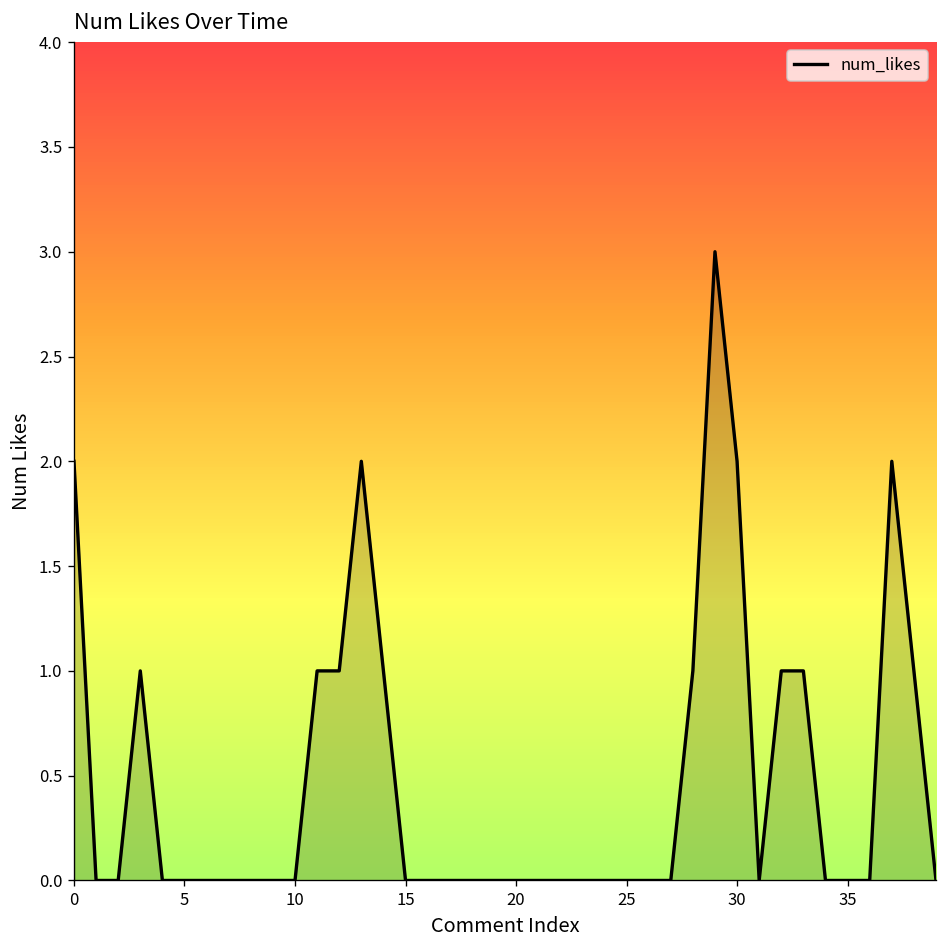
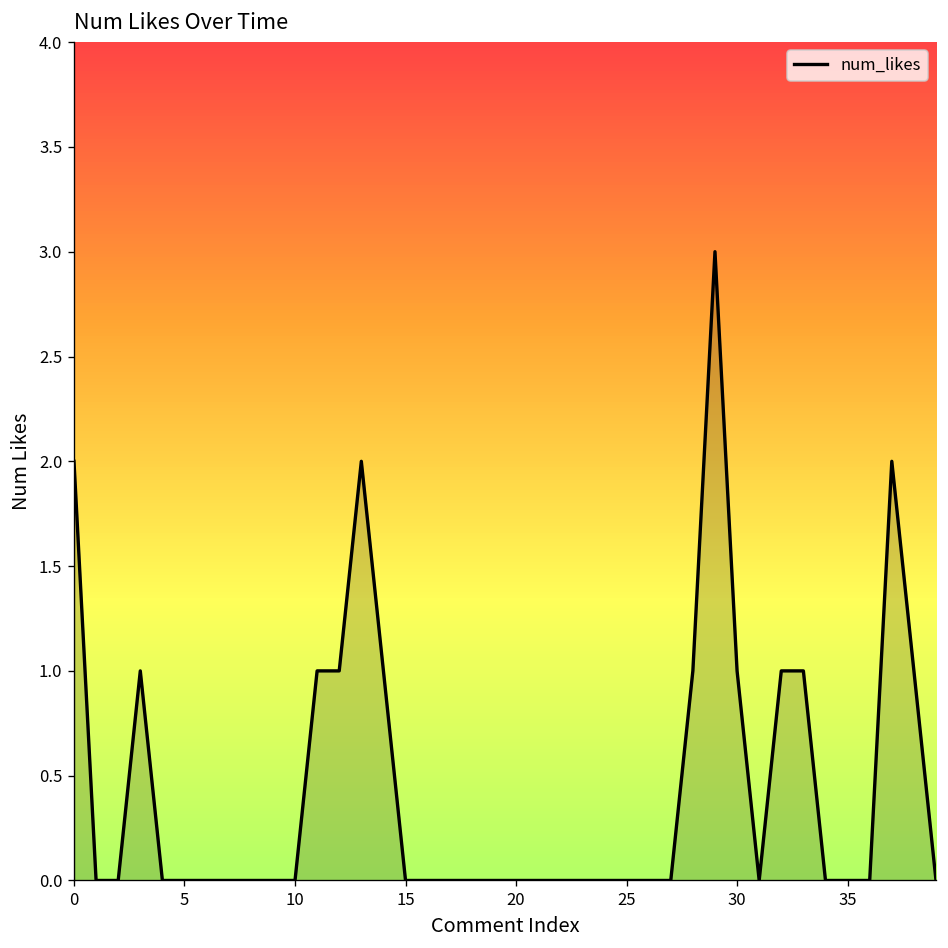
  {
    "0": 2,
    "5": 0,
    "10": 0,
    "15": 0,
    "20": 0,
    "25": 0,
-   "30": 2,
+   "30": 1,
    "35": 0
  }
